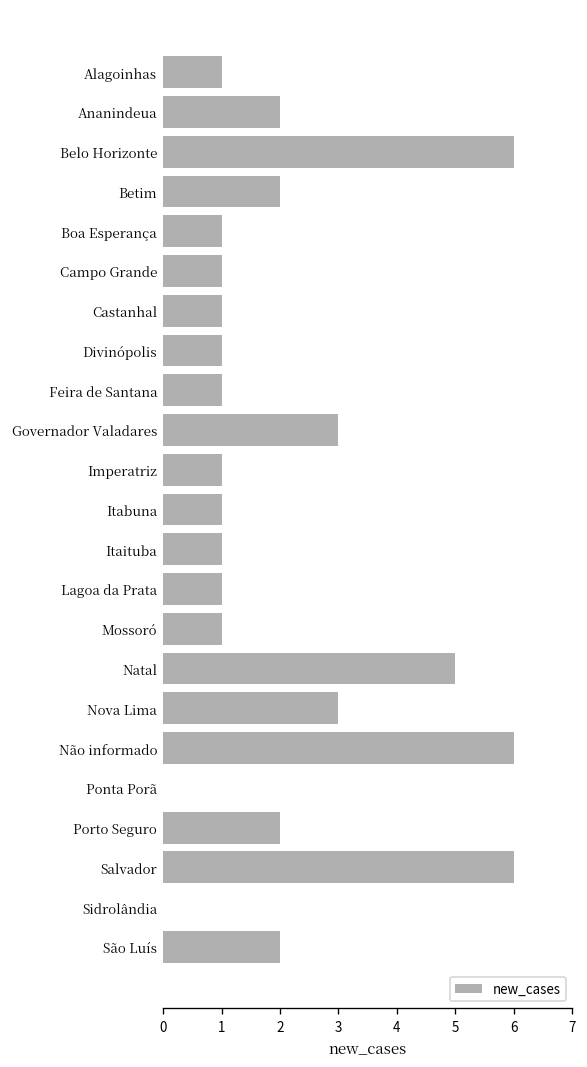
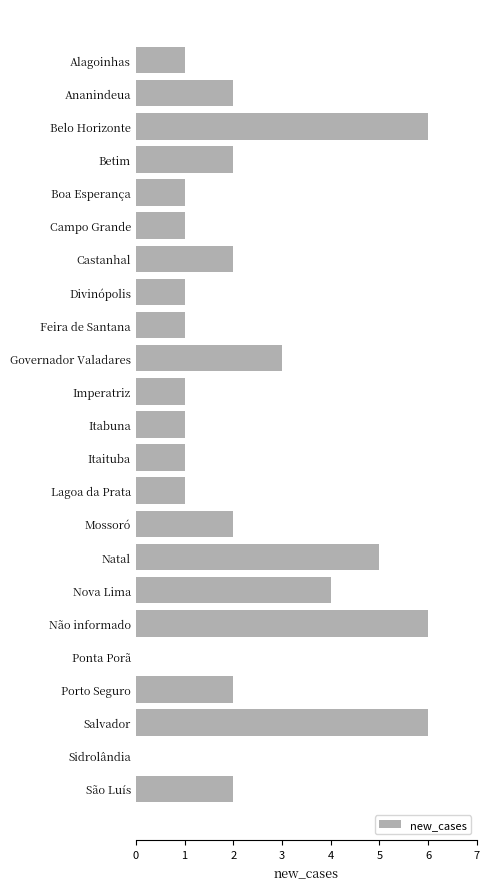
  {
    "Alagoinhas": 1,
    "Ananindeua": 2,
    "Belo Horizonte": 6,
    "Betim": 2,
    "Boa Esperança": 1,
    "Campo Grande": 1,
-   "Castanhal": 1,
+   "Castanhal": 2,
    "Divinópolis": 1,
    "Feira de Santana": 1,
    "Governador Valadares": 3,
    "Imperatriz": 1,
    "Itabuna": 1,
    "Itaituba": 1,
    "Lagoa da Prata": 1,
-   "Mossoró": 1,
+   "Mossoró": 2,
    "Natal": 5,
-   "Nova Lima": 3,
+   "Nova Lima": 4,
    "Não informado": 6,
    "Ponta Porã": 0,
    "Porto Seguro": 2,
    "Salvador": 6,
    "Sidrolândia": 0,
    "São Luís": 2
  }
